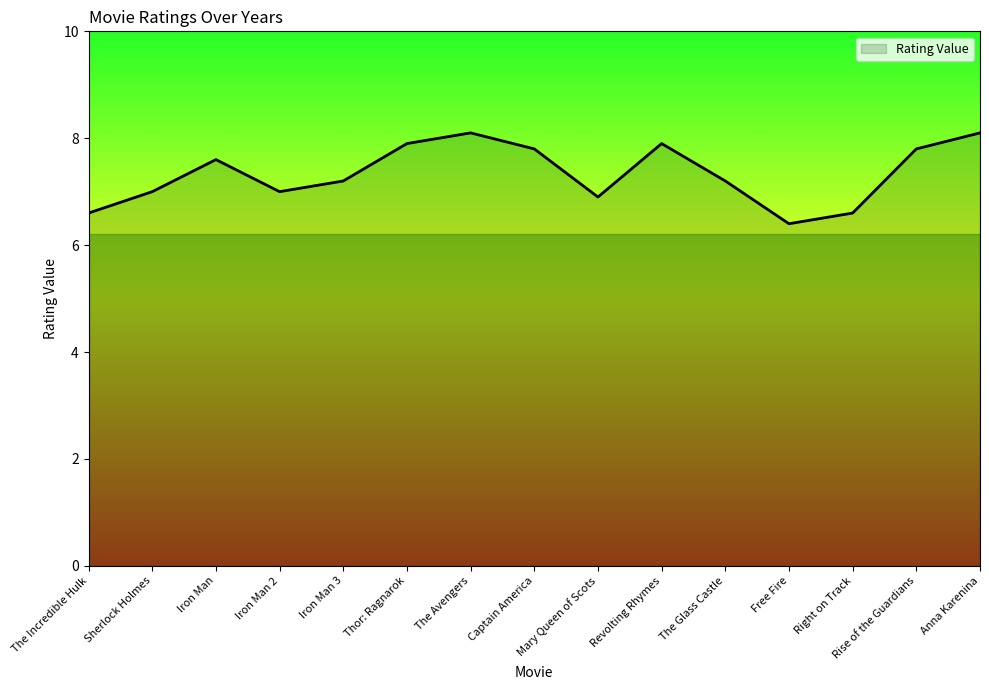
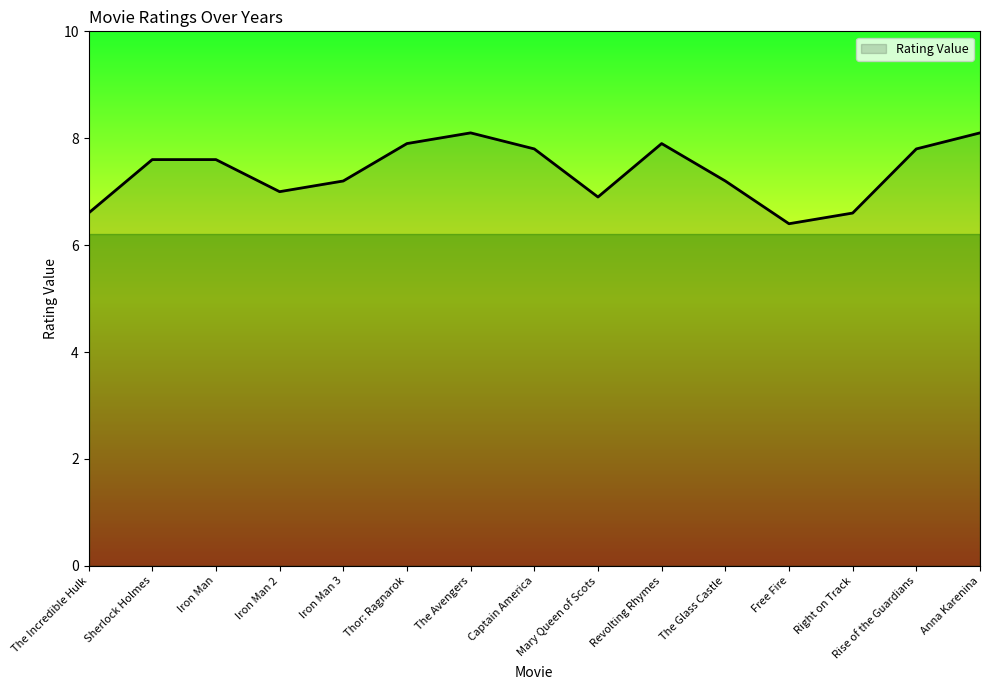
  {
    "The Incredible Hulk": 6.6,
-   "Sherlock Holmes": 7.0,
+   "Sherlock Holmes": 7.6,
    "Iron Man": 7.6,
    "Iron Man 2": 7.0,
    "Iron Man 3": 7.2,
    "Thor: Ragnarok": 7.9,
    "The Avengers": 8.1,
    "Captain America": 7.8,
    "Mary Queen of Scots": 6.9,
    "Revolting Rhymes": 7.9,
    "The Glass Castle": 7.2,
    "Free Fire": 6.4,
    "Right on Track": 6.6,
    "Rise of the Guardians": 7.8,
    "Anna Karenina": 8.1
  }
